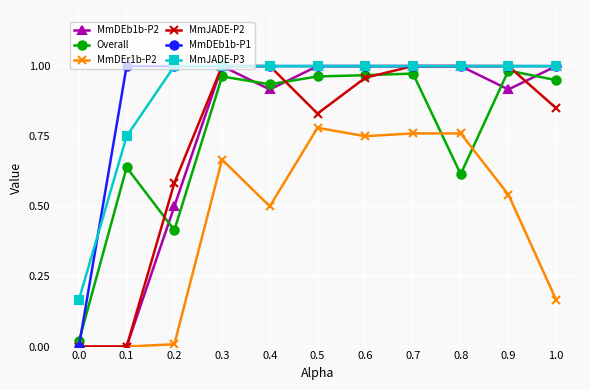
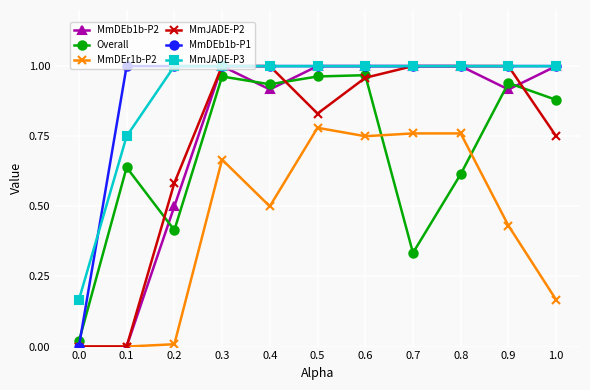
  {
    "MmDEb1b-P2": {
      "0.2": 0.50,
      "0.4": 0.92,
      "0.9": 0.92
    },
    "Overall": {
      "0.0": 0.02,
      "0.1": 0.64,
      "0.2": 0.42,
      "0.3": 0.96,
      "0.4": 0.94,
      "0.5": 0.96,
      "0.6": 0.97,
-     "0.7": 0.97,
+     "0.7": 0.33,
      "0.8": 0.61,
-     "0.9": 0.98,
-     "1.0": 0.95
+     "0.9": 0.94,
+     "1.0": 0.88
    },
    "MmDEr1b-P2": {
      "0.2": 0.01,
      "0.3": 0.67,
      "0.4": 0.50,
      "0.5": 0.78,
      "0.6": 0.75,
      "0.7": 0.76,
      "0.8": 0.76,
-     "0.9": 0.54,
+     "0.9": 0.43,
      "1.0": 0.17
    },
    "MmJADE-P2": {
      "0.2": 0.58,
      "0.5": 0.83,
      "0.6": 0.96,
-     "1.0": 0.85
+     "1.0": 0.75
    },
    "MmJADE-P3": {
      "0.0": 0.17,
      "0.1": 0.75
    }
  }
